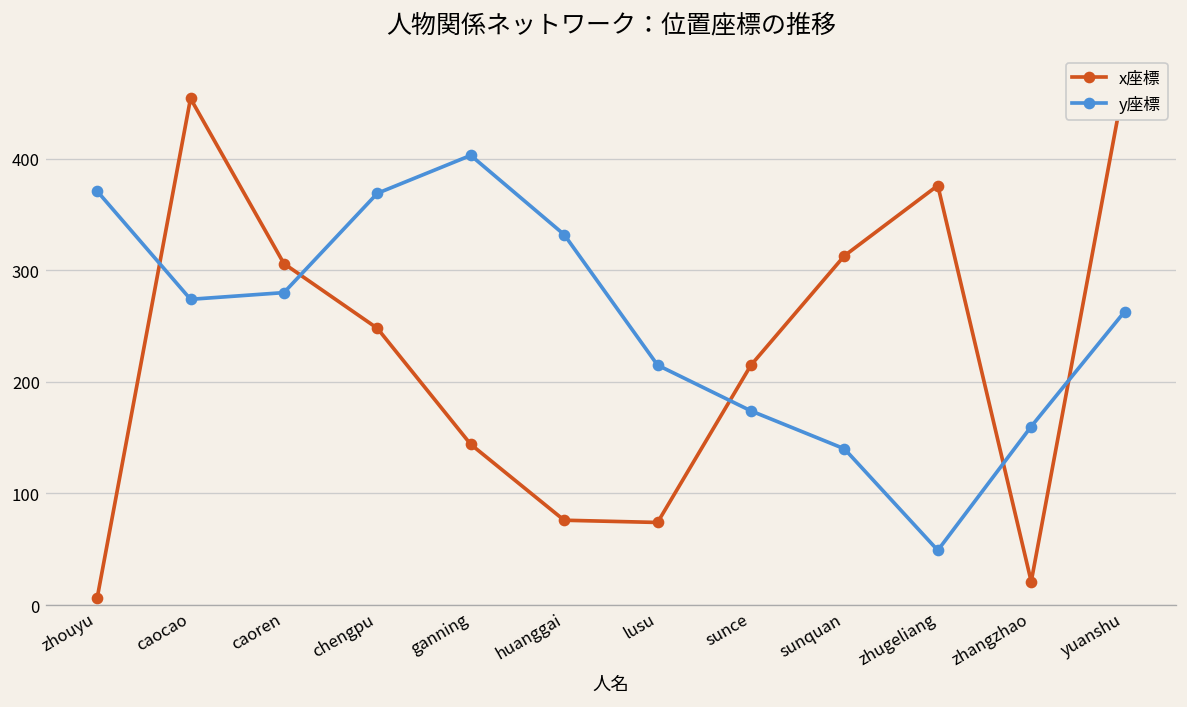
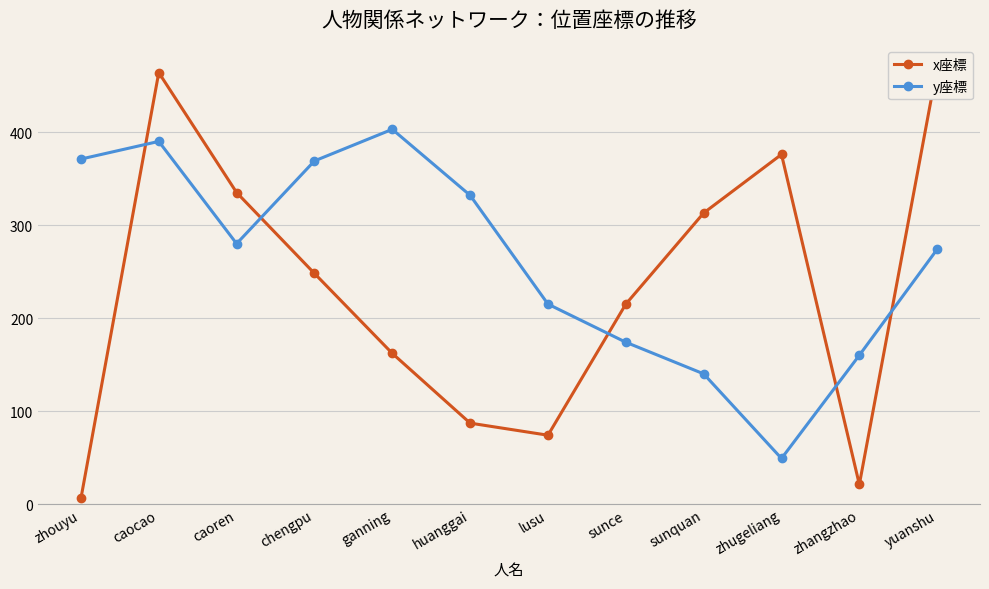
  {
    "x座標": {
      "zhouyu": 10,
-     "caocao": 450,
-     "caoren": 310,
+     "caocao": 460,
+     "caoren": 340,
      "chengpu": 250,
-     "ganning": 140,
-     "huanggai": 80,
+     "ganning": 160,
+     "huanggai": 90,
      "lusu": 70,
      "sunce": 220,
      "sunquan": 310,
      "zhugeliang": 380,
      "zhangzhao": 20
    },
    "y座標": {
      "zhouyu": 370,
-     "caocao": 270,
+     "caocao": 390,
      "caoren": 280,
      "chengpu": 370,
      "ganning": 400,
      "huanggai": 330,
      "lusu": 220,
      "sunce": 170,
      "sunquan": 140,
      "zhugeliang": 50,
      "zhangzhao": 160,
-     "yuanshu": 260
+     "yuanshu": 270
    }
  }
